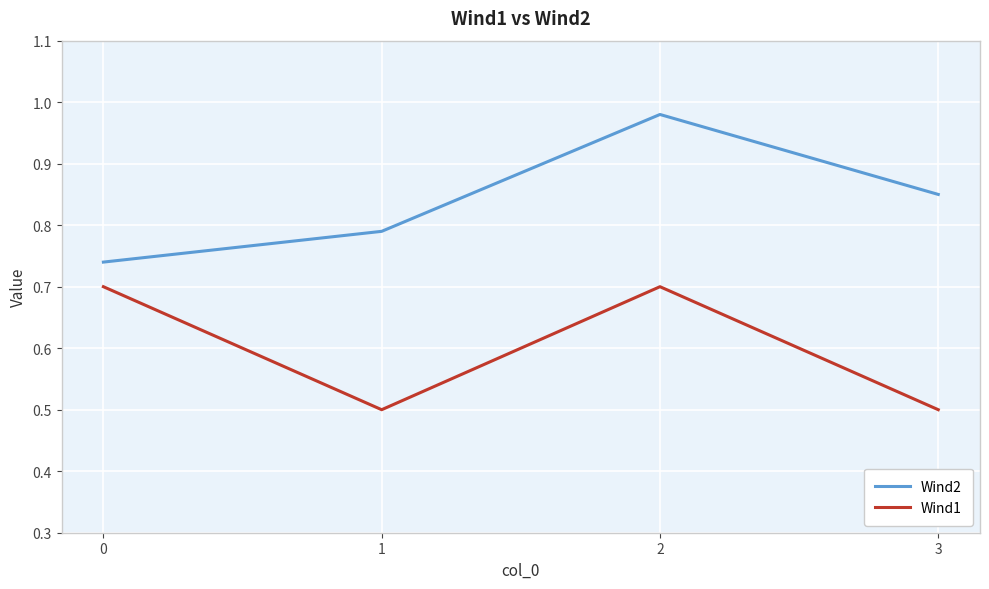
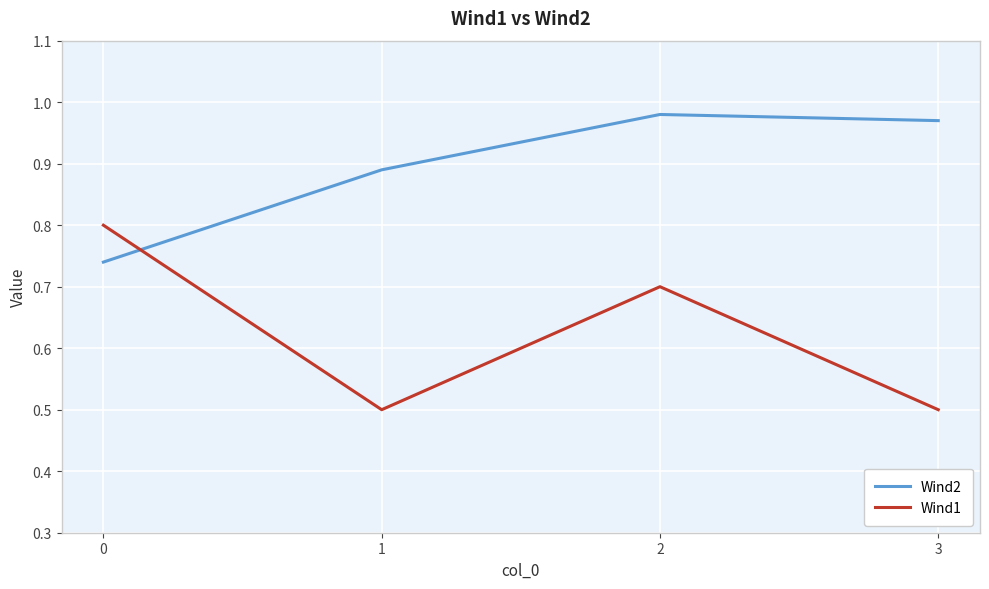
  {
    "Wind2": {
      "0": 0.74,
-     "1": 0.79,
+     "1": 0.89,
      "2": 0.98,
-     "3": 0.85
+     "3": 0.97
    },
    "Wind1": {
-     "0": 0.7,
+     "0": 0.8,
      "1": 0.5,
      "2": 0.7,
      "3": 0.5
    }
  }
